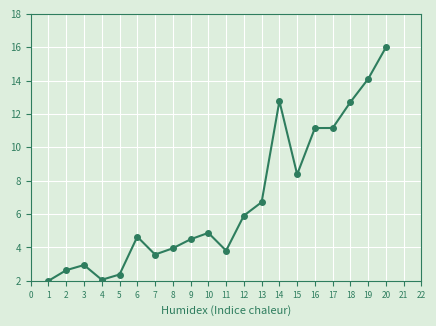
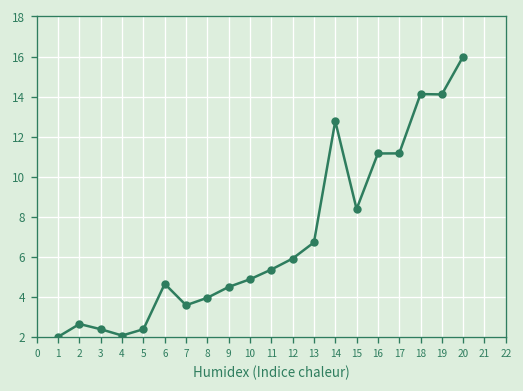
  {
    "1": 2.0,
    "2": 2.6,
-   "3": 2.9,
+   "3": 2.4,
    "4": 2.1,
    "5": 2.4,
    "6": 4.6,
    "7": 3.6,
    "8": 3.9,
    "9": 4.5,
    "10": 4.9,
-   "11": 3.8,
+   "11": 5.4,
    "12": 5.9,
    "13": 6.7,
    "14": 12.8,
    "15": 8.4,
    "16": 11.2,
    "17": 11.2,
-   "18": 12.7,
+   "18": 14.1,
    "19": 14.1,
    "20": 16.0
  }
